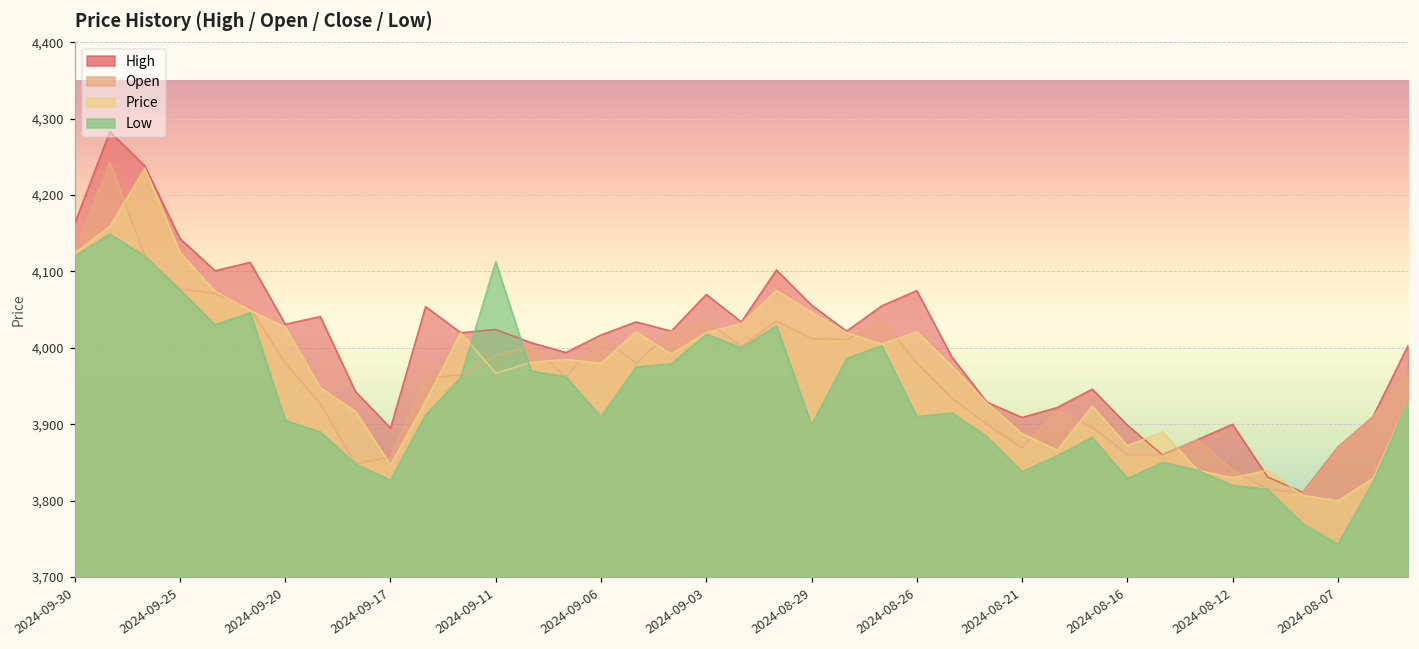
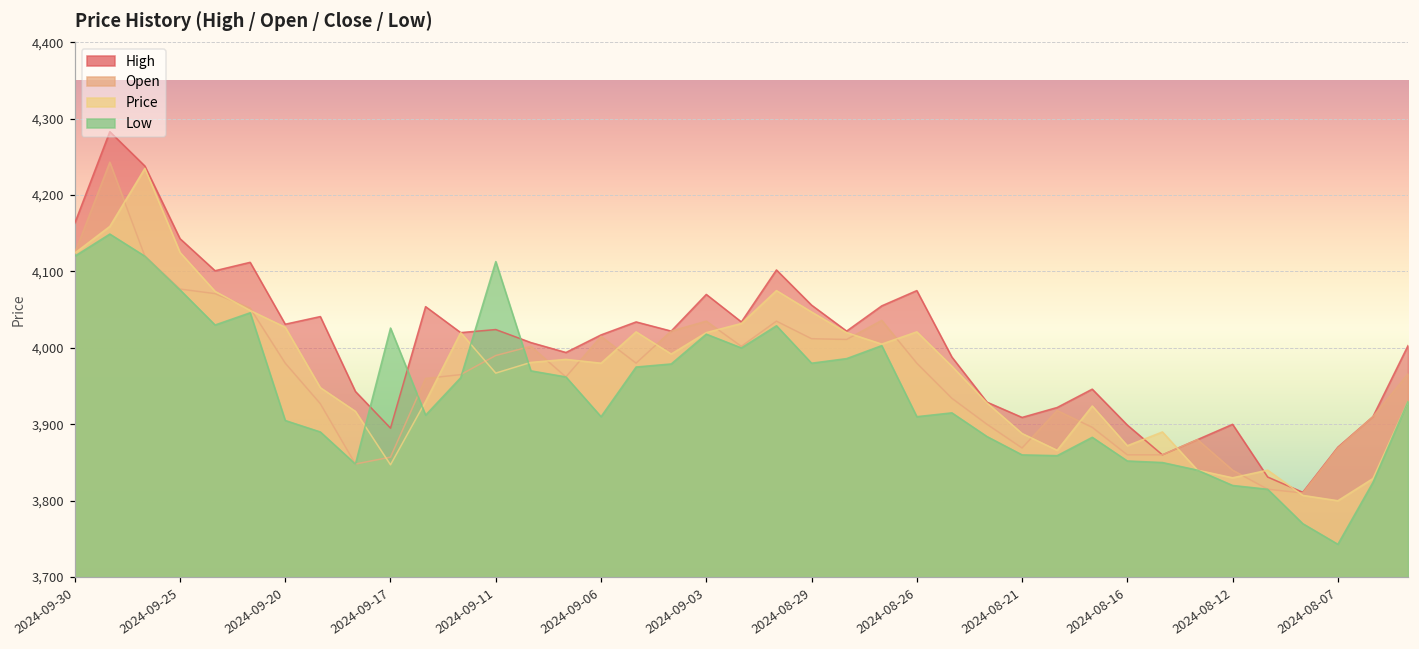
  {
    "Low": {
      "2024-09-30": "4,120",
      "2024-09-20": "3,910",
-     "2024-09-17": "3,830",
+     "2024-09-17": "4,030",
      "2024-09-11": "4,110",
      "2024-09-06": "3,910",
-     "2024-08-29": "3,900",
+     "2024-08-29": "3,980",
      "2024-08-26": "3,910",
-     "2024-08-21": "3,840",
-     "2024-08-16": "3,830",
+     "2024-08-21": "3,860",
+     "2024-08-16": "3,850",
      "2024-08-12": "3,820",
      "2024-08-07": "3,740"
    }
  }
